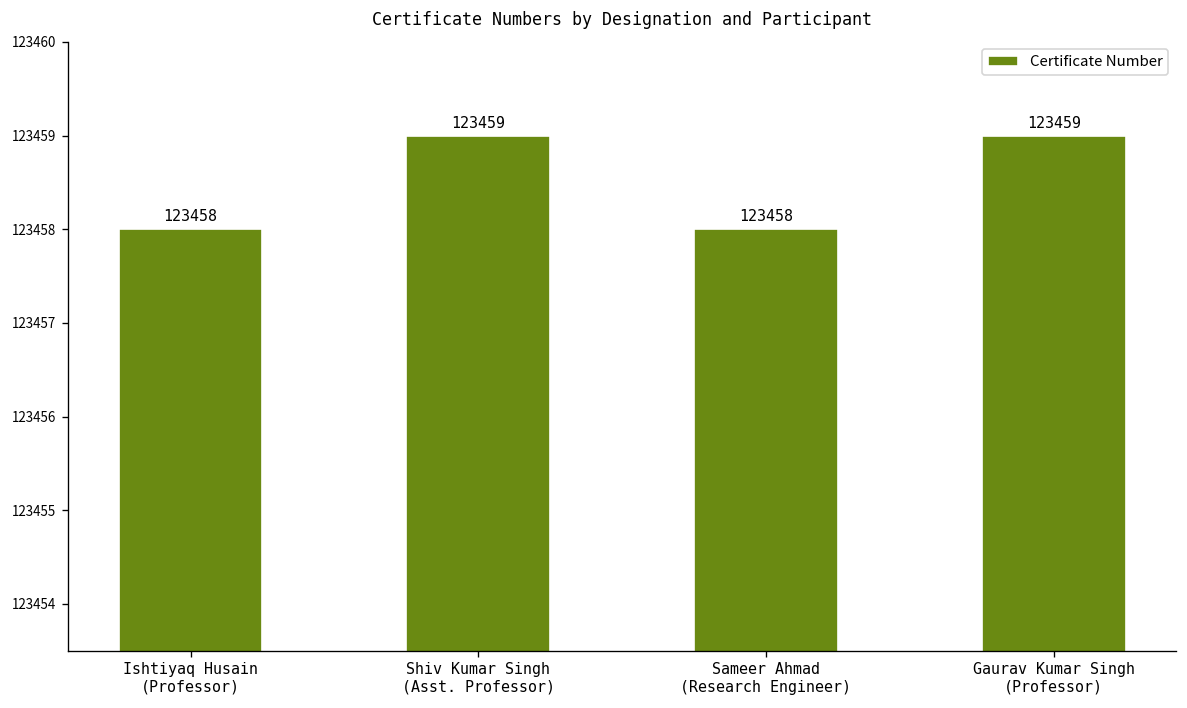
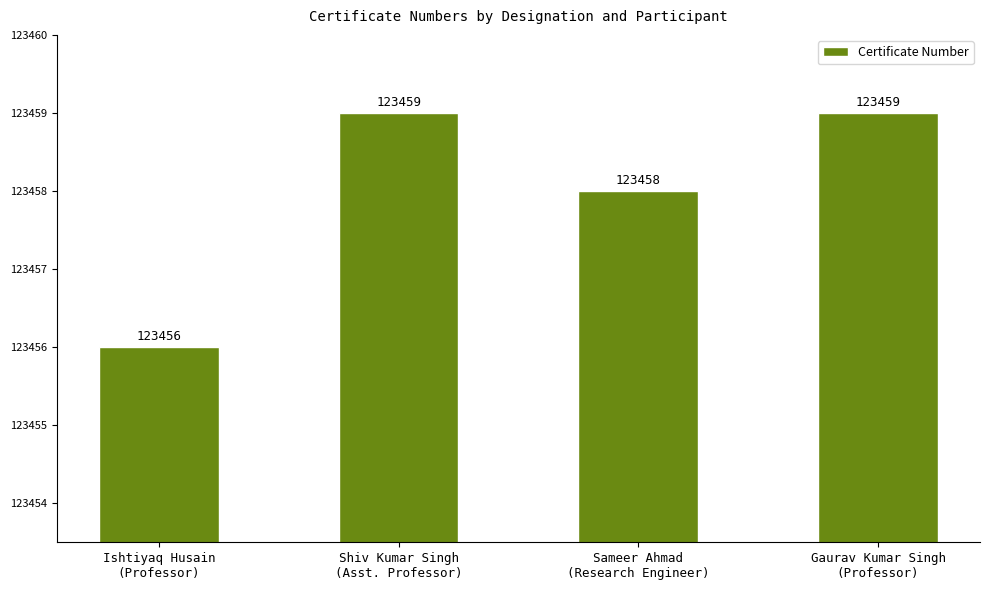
  {
-   "Ishtiyaq Husain (Professor)": 123458,
+   "Ishtiyaq Husain (Professor)": 123456,
    "Shiv Kumar Singh (Asst. Professor)": 123459,
    "Sameer Ahmad (Research Engineer)": 123458,
    "Gaurav Kumar Singh (Professor)": 123459
  }
